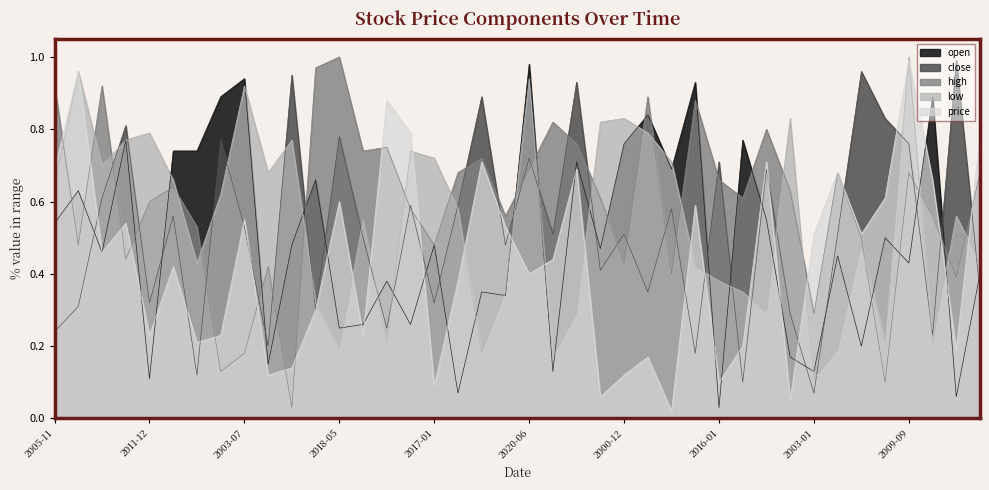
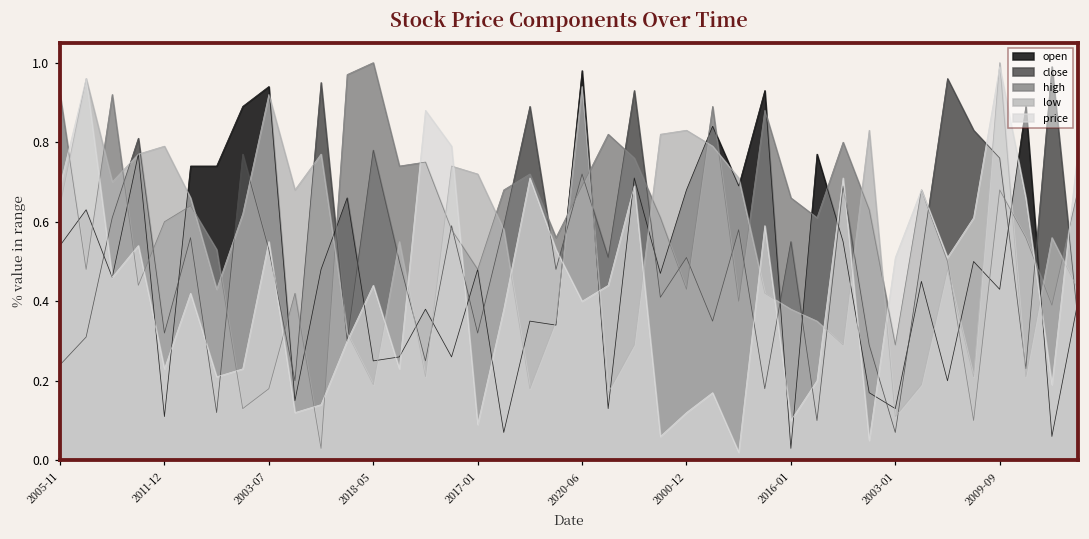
  {
    "open": {
      "2005-11": 0.54,
      "2011-12": 0.11,
      "2003-07": 0.94,
      "2018-05": 0.25,
      "2020-06": 0.98,
-     "2000-12": 0.76,
+     "2000-12": 0.68,
      "2016-01": 0.03,
      "2009-09": 0.43
    },
    "close": {
      "2005-11": 0.24,
      "2011-12": 0.32,
      "2003-07": 0.53,
      "2018-05": 0.78,
      "2017-01": 0.32,
      "2020-06": 0.72,
      "2000-12": 0.51,
-     "2016-01": 0.71,
+     "2016-01": 0.55,
      "2009-09": 0.76
    },
    "high": {
      "2005-11": 0.92,
      "2011-12": 0.60,
      "2003-07": 0.18,
      "2018-05": 1.00,
      "2020-06": 0.69,
      "2000-12": 0.43,
      "2016-01": 0.66,
      "2009-09": 0.68
    },
    "low": {
      "2005-11": 0.64,
      "2011-12": 0.79,
      "2003-07": 0.92,
      "2018-05": 0.19,
      "2017-01": 0.72,
      "2020-06": 0.94,
      "2000-12": 0.83,
      "2016-01": 0.38,
      "2009-09": 1.00
    },
    "price": {
      "2005-11": 0.69,
      "2011-12": 0.23,
      "2003-07": 0.55,
-     "2018-05": 0.60,
+     "2018-05": 0.44,
      "2017-01": 0.09,
      "2020-06": 0.40,
      "2000-12": 0.12,
      "2016-01": 0.10,
      "2009-09": 0.99
    }
  }
